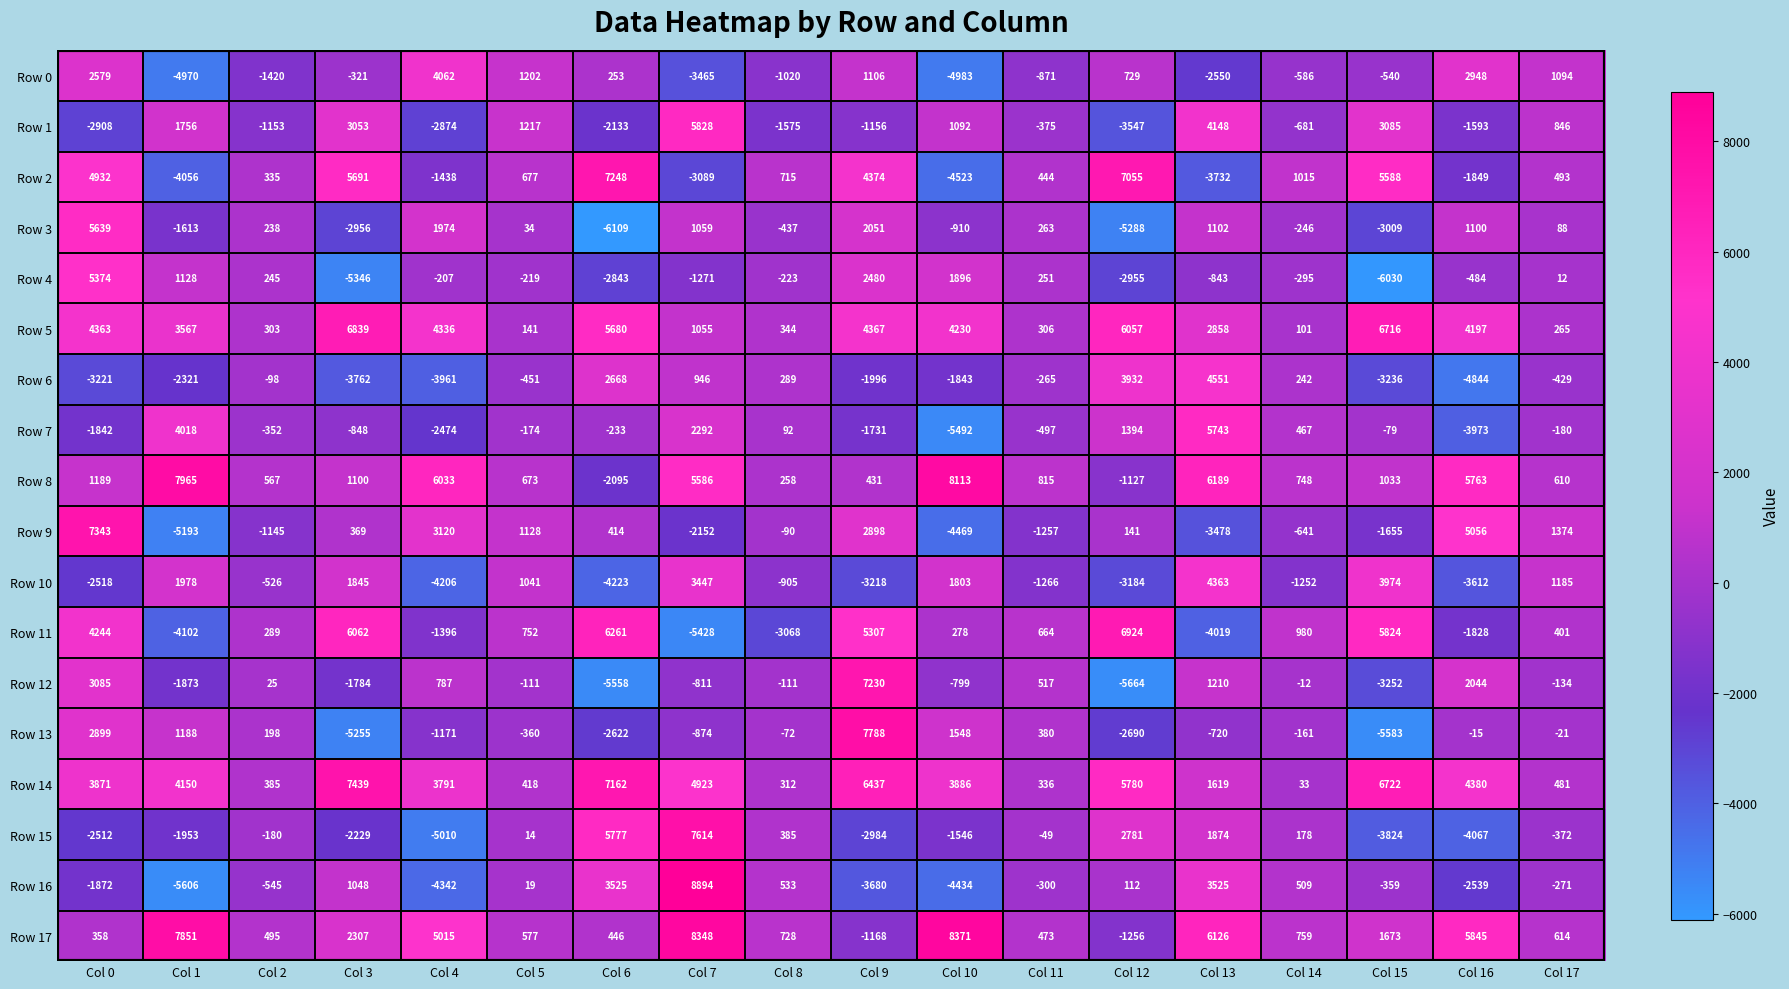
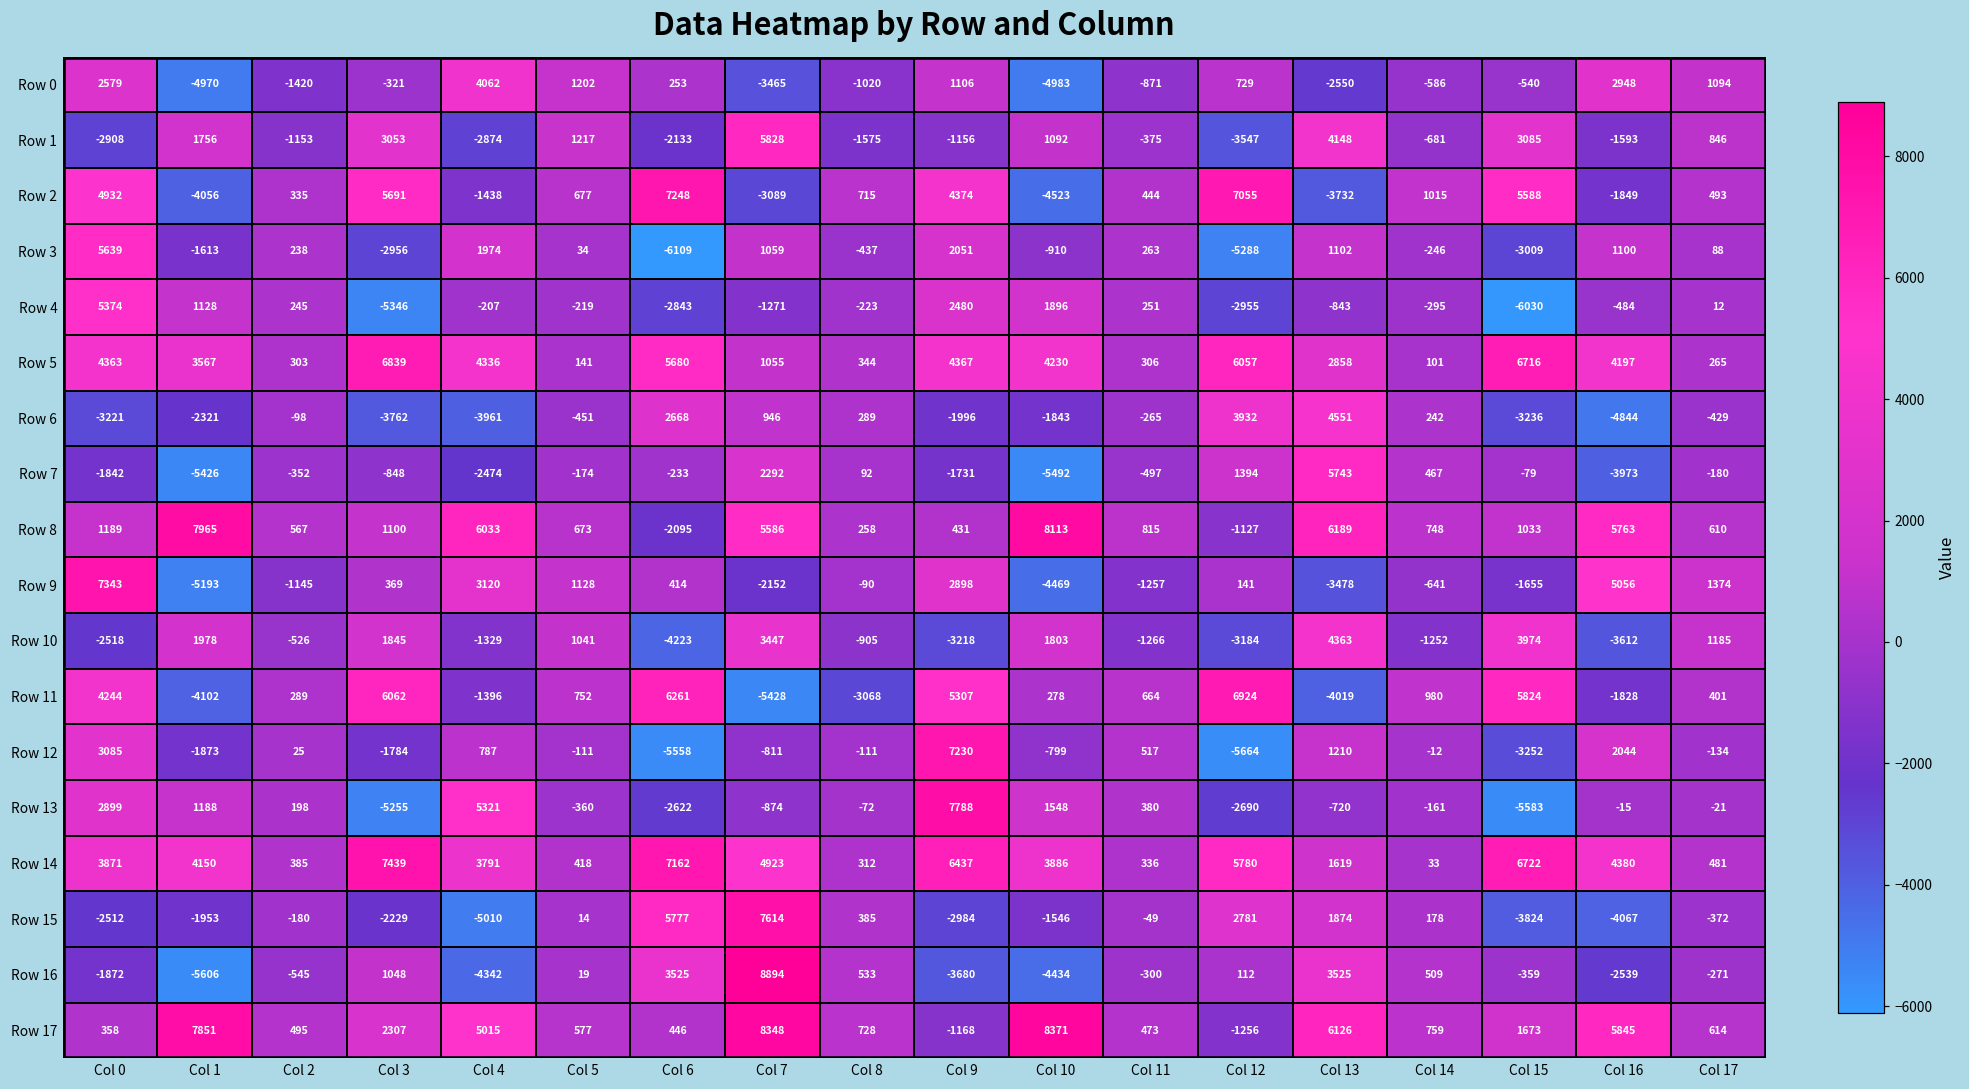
  {
    "Row 7": {
      "Col 0": -1842,
-     "Col 1": 4018,
+     "Col 1": -5426,
      "Col 2": -352,
      "Col 3": -848,
      "Col 4": -2474,
      "Col 5": -174,
      "Col 6": -233,
      "Col 7": 2292,
      "Col 8": 92,
      "Col 9": -1731,
      "Col 10": -5492,
      "Col 11": -497,
      "Col 12": 1394,
      "Col 13": 5743,
      "Col 14": 467,
      "Col 15": -79,
      "Col 16": -3973,
      "Col 17": -180
    },
    "Row 10": {
      "Col 0": -2518,
      "Col 1": 1978,
      "Col 2": -526,
      "Col 3": 1845,
-     "Col 4": -4206,
+     "Col 4": -1329,
      "Col 5": 1041,
      "Col 6": -4223,
      "Col 7": 3447,
      "Col 8": -905,
      "Col 9": -3218,
      "Col 10": 1803,
      "Col 11": -1266,
      "Col 12": -3184,
      "Col 13": 4363,
      "Col 14": -1252,
      "Col 15": 3974,
      "Col 16": -3612,
      "Col 17": 1185
    },
    "Row 13": {
      "Col 0": 2899,
      "Col 1": 1188,
      "Col 2": 198,
      "Col 3": -5255,
-     "Col 4": -1171,
+     "Col 4": 5321,
      "Col 5": -360,
      "Col 6": -2622,
      "Col 7": -874,
      "Col 8": -72,
      "Col 9": 7788,
      "Col 10": 1548,
      "Col 11": 380,
      "Col 12": -2690,
      "Col 13": -720,
      "Col 14": -161,
      "Col 15": -5583,
      "Col 16": -15,
      "Col 17": -21
    }
  }
